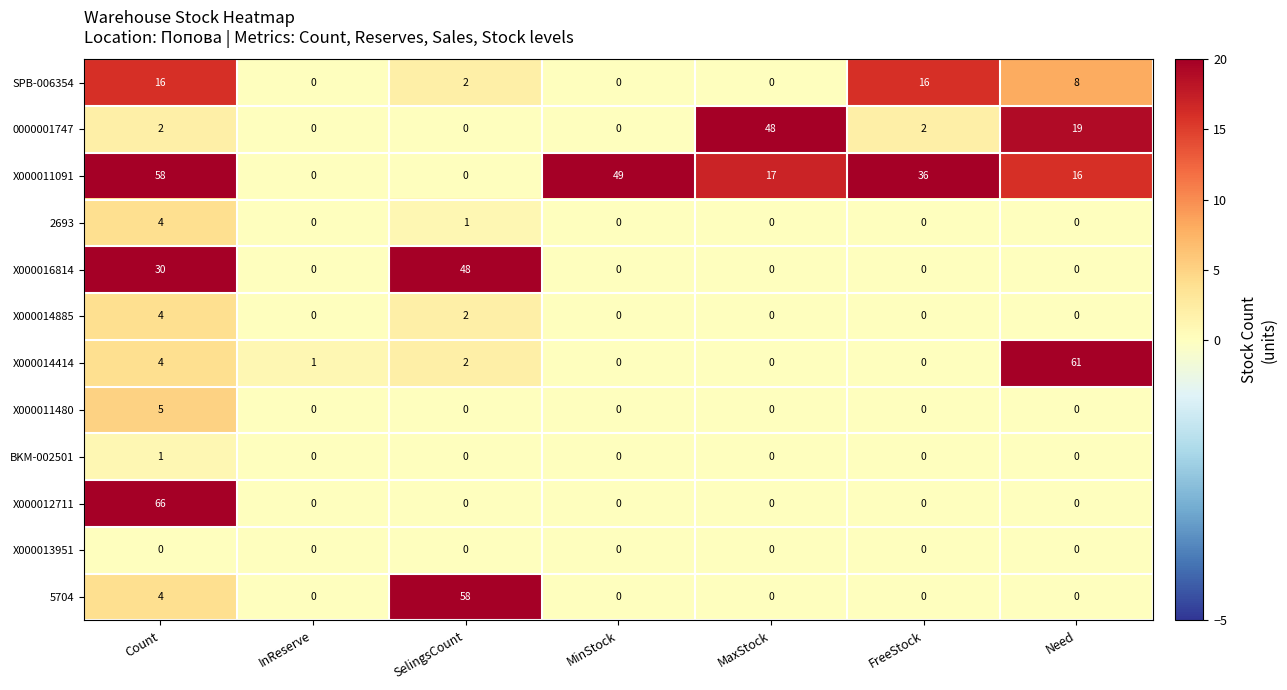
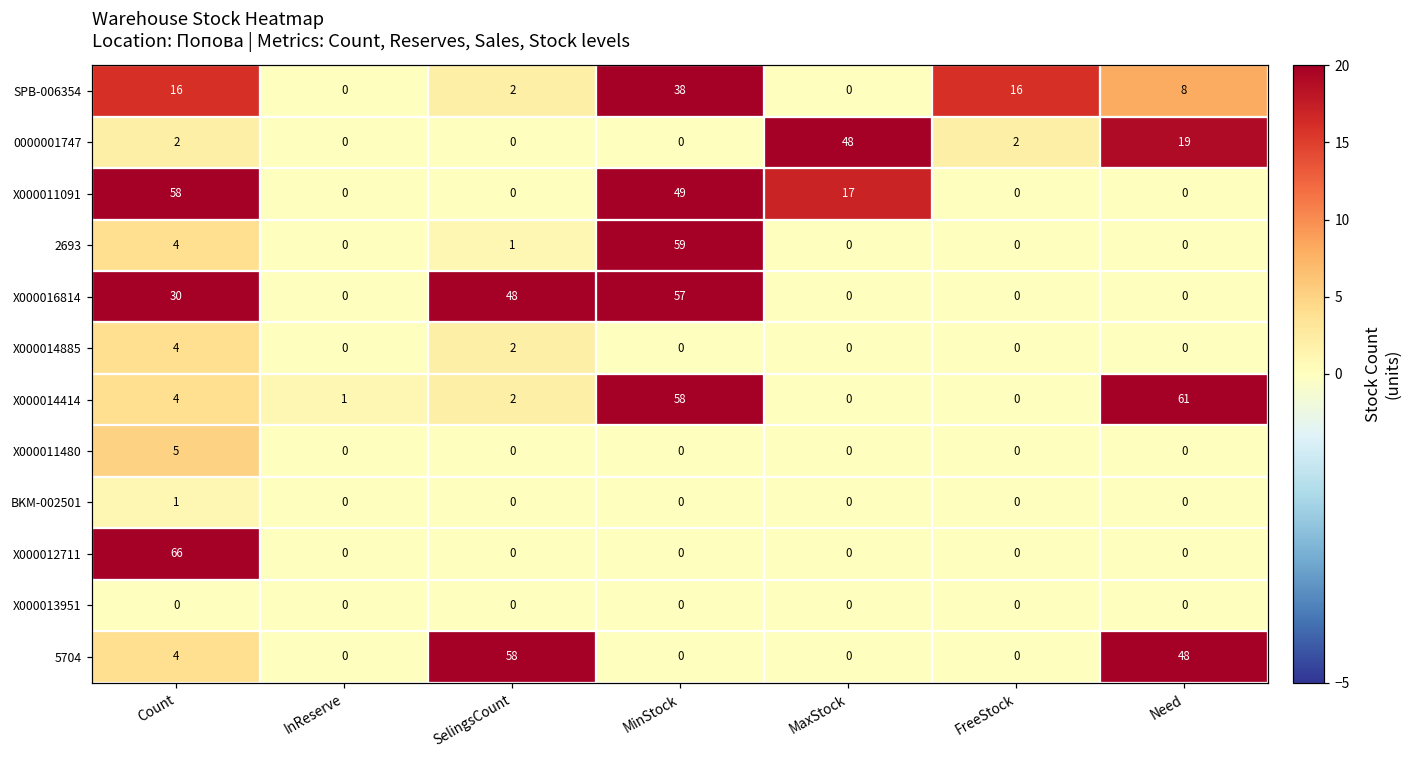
  {
    "SPB-006354": {
      "Count": 16,
      "InReserve": 0,
      "SelingsCount": 2,
-     "MinStock": 0,
+     "MinStock": 38,
      "MaxStock": 0,
      "FreeStock": 16,
      "Need": 8
    },
    "0000001747": {
      "Count": 2,
      "InReserve": 0,
      "SelingsCount": 0,
      "MinStock": 0,
      "MaxStock": 48,
      "FreeStock": 2,
      "Need": 19
    },
    "X000011091": {
      "Count": 58,
      "InReserve": 0,
      "SelingsCount": 0,
      "MinStock": 49,
      "MaxStock": 17,
-     "FreeStock": 36,
-     "Need": 16
+     "FreeStock": 0,
+     "Need": 0
    },
    "2693": {
      "Count": 4,
      "InReserve": 0,
      "SelingsCount": 1,
-     "MinStock": 0,
+     "MinStock": 59,
      "MaxStock": 0,
      "FreeStock": 0,
      "Need": 0
    },
    "X000016814": {
      "Count": 30,
      "InReserve": 0,
      "SelingsCount": 48,
-     "MinStock": 0,
+     "MinStock": 57,
      "MaxStock": 0,
      "FreeStock": 0,
      "Need": 0
    },
    "X000014885": {
      "Count": 4,
      "InReserve": 0,
      "SelingsCount": 2,
      "MinStock": 0,
      "MaxStock": 0,
      "FreeStock": 0,
      "Need": 0
    },
    "X000014414": {
      "Count": 4,
      "InReserve": 1,
      "SelingsCount": 2,
-     "MinStock": 0,
+     "MinStock": 58,
      "MaxStock": 0,
      "FreeStock": 0,
      "Need": 61
    },
    "X000011480": {
      "Count": 5,
      "InReserve": 0,
      "SelingsCount": 0,
      "MinStock": 0,
      "MaxStock": 0,
      "FreeStock": 0,
      "Need": 0
    },
    "BKM-002501": {
      "Count": 1,
      "InReserve": 0,
      "SelingsCount": 0,
      "MinStock": 0,
      "MaxStock": 0,
      "FreeStock": 0,
      "Need": 0
    },
    "X000012711": {
      "Count": 66,
      "InReserve": 0,
      "SelingsCount": 0,
      "MinStock": 0,
      "MaxStock": 0,
      "FreeStock": 0,
      "Need": 0
    },
    "X000013951": {
      "Count": 0,
      "InReserve": 0,
      "SelingsCount": 0,
      "MinStock": 0,
      "MaxStock": 0,
      "FreeStock": 0,
      "Need": 0
    },
    "5704": {
      "Count": 4,
      "InReserve": 0,
      "SelingsCount": 58,
      "MinStock": 0,
      "MaxStock": 0,
      "FreeStock": 0,
-     "Need": 0
+     "Need": 48
    }
  }
